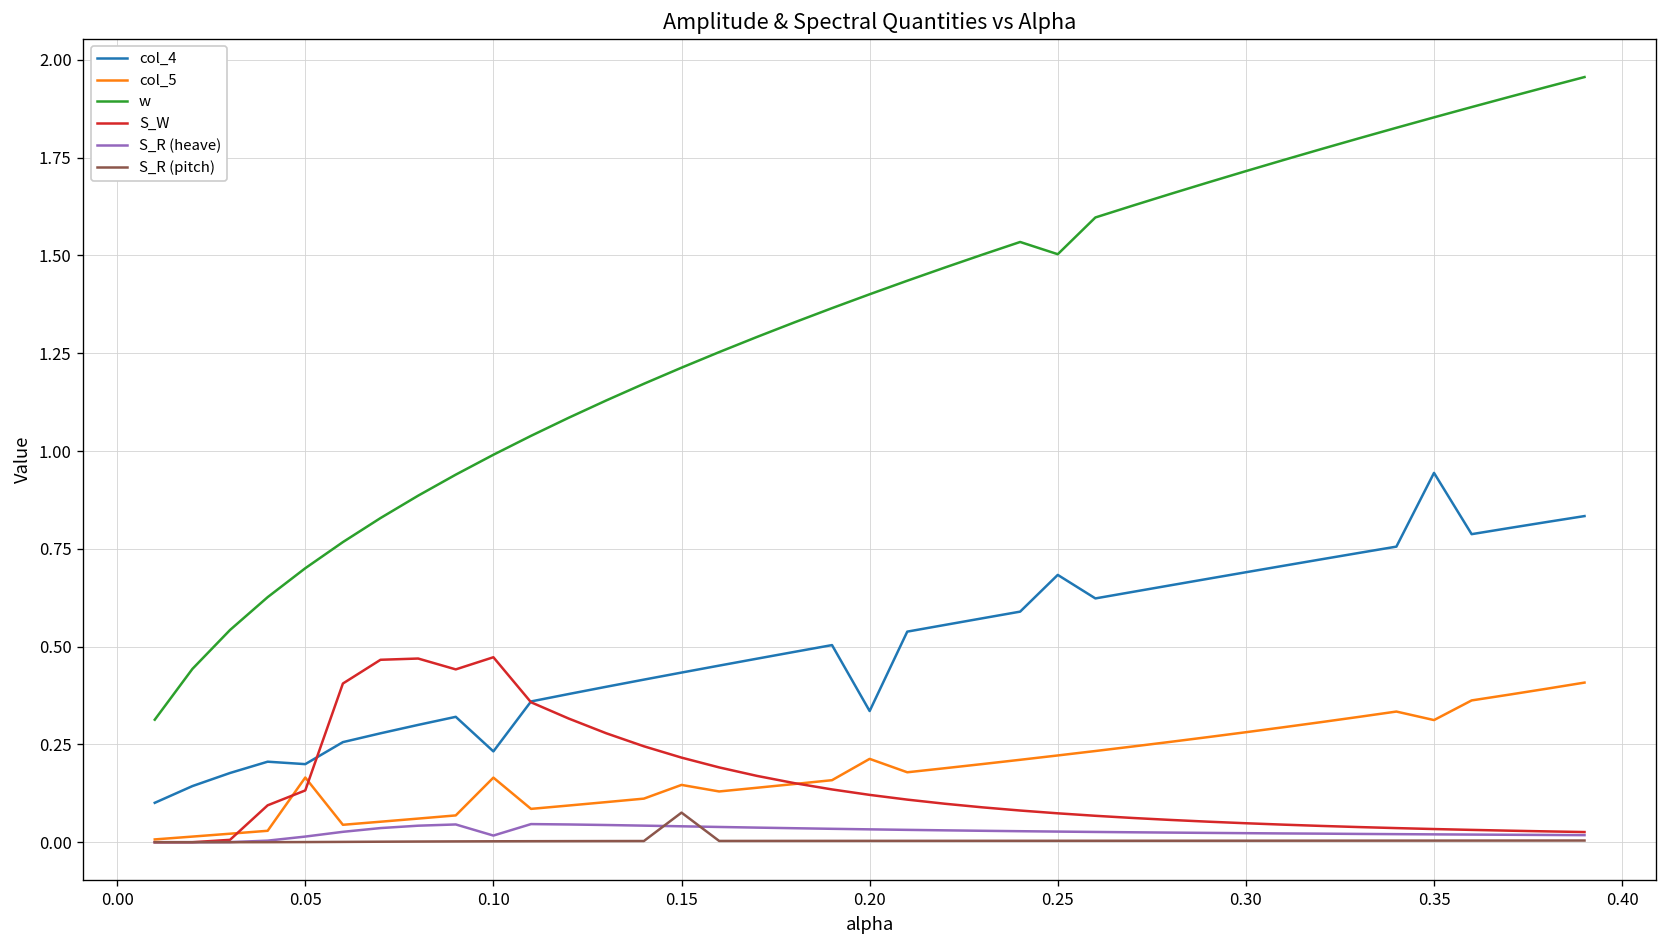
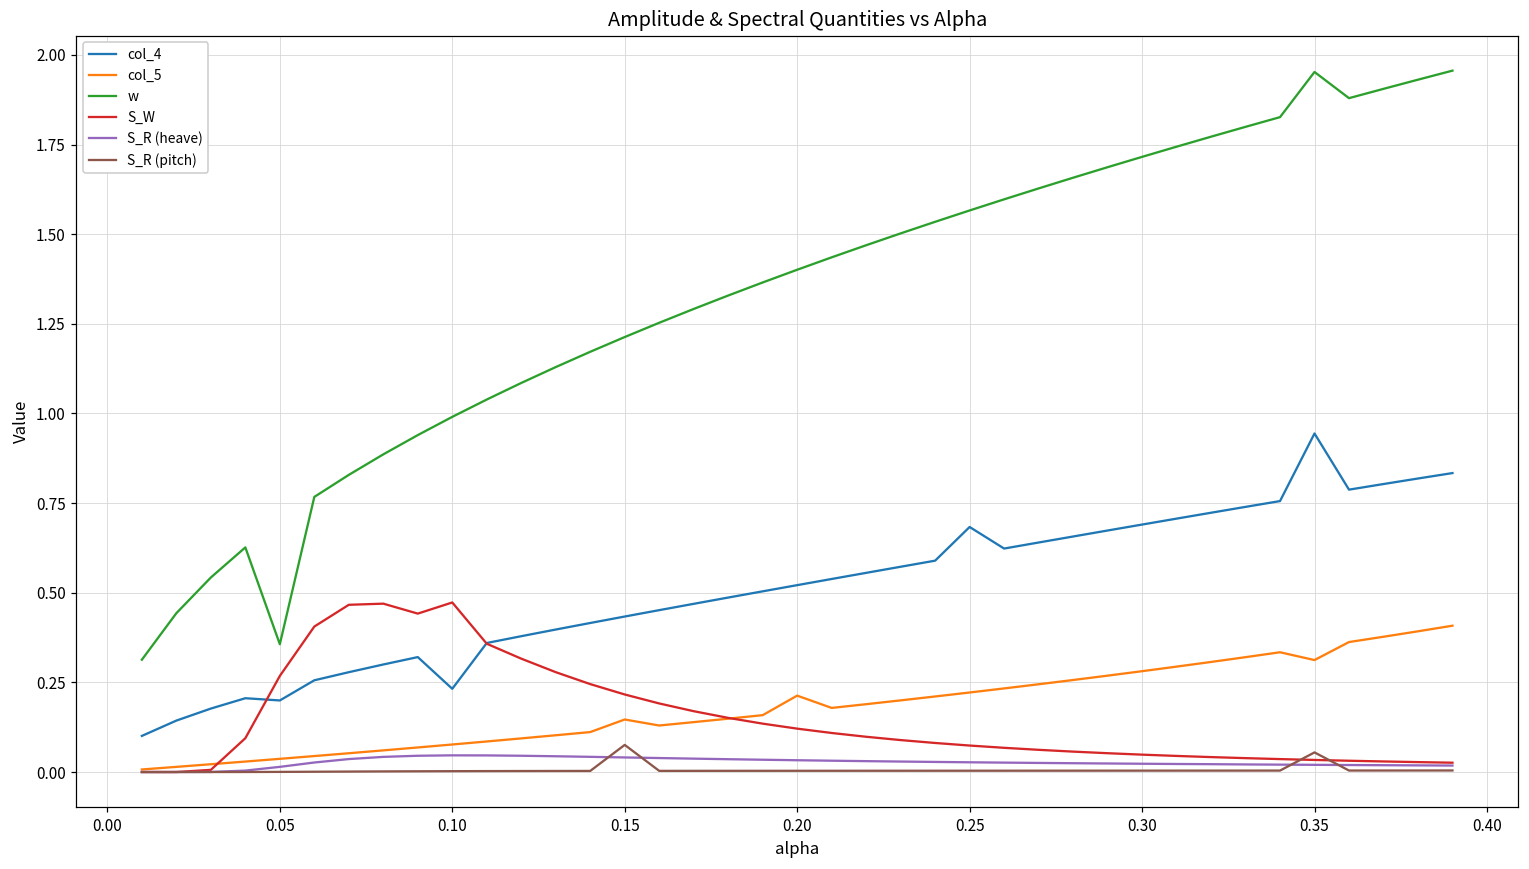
  {
    "col_4": {
      "0.05": 0.20,
      "0.10": 0.23,
      "0.15": 0.43,
-     "0.20": 0.34,
+     "0.20": 0.52,
      "0.25": 0.68,
      "0.30": 0.69,
      "0.35": 0.94
    },
    "col_5": {
-     "0.05": 0.17,
-     "0.10": 0.17,
+     "0.05": 0.04,
+     "0.10": 0.08,
      "0.15": 0.15,
      "0.20": 0.21,
      "0.25": 0.22,
      "0.30": 0.28,
      "0.35": 0.31
    },
    "w": {
-     "0.05": 0.70,
+     "0.05": 0.36,
      "0.10": 0.99,
      "0.15": 1.21,
      "0.20": 1.40,
-     "0.25": 1.50,
+     "0.25": 1.57,
      "0.30": 1.72,
-     "0.35": 1.85
+     "0.35": 1.95
    },
    "S_W": {
-     "0.05": 0.13,
+     "0.05": 0.27,
      "0.10": 0.47,
      "0.15": 0.22,
      "0.20": 0.12,
      "0.25": 0.07,
      "0.30": 0.05,
      "0.35": 0.03
    },
    "S_R (heave)": {
      "0.05": 0.01,
-     "0.10": 0.02,
+     "0.10": 0.05,
      "0.15": 0.04,
      "0.20": 0.03,
      "0.25": 0.03,
      "0.30": 0.02,
      "0.35": 0.02
    },
    "S_R (pitch)": {
      "0.05": 0.00,
      "0.10": 0.00,
      "0.15": 0.08,
      "0.20": 0.00,
      "0.25": 0.00,
      "0.30": 0.00,
-     "0.35": 0.00
+     "0.35": 0.05
    }
  }
